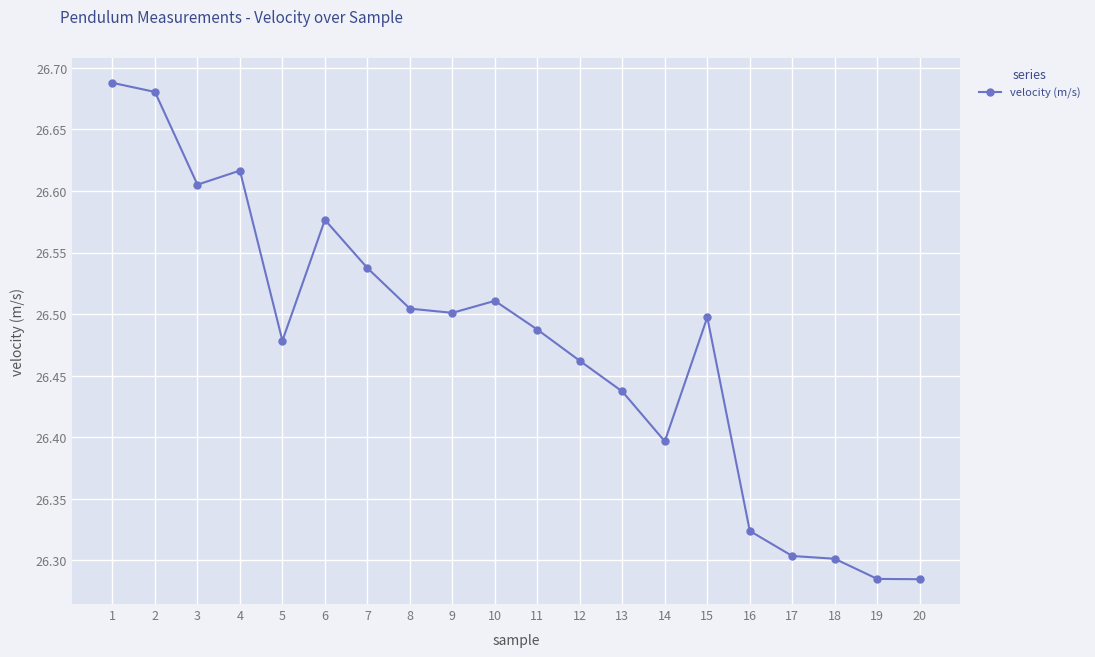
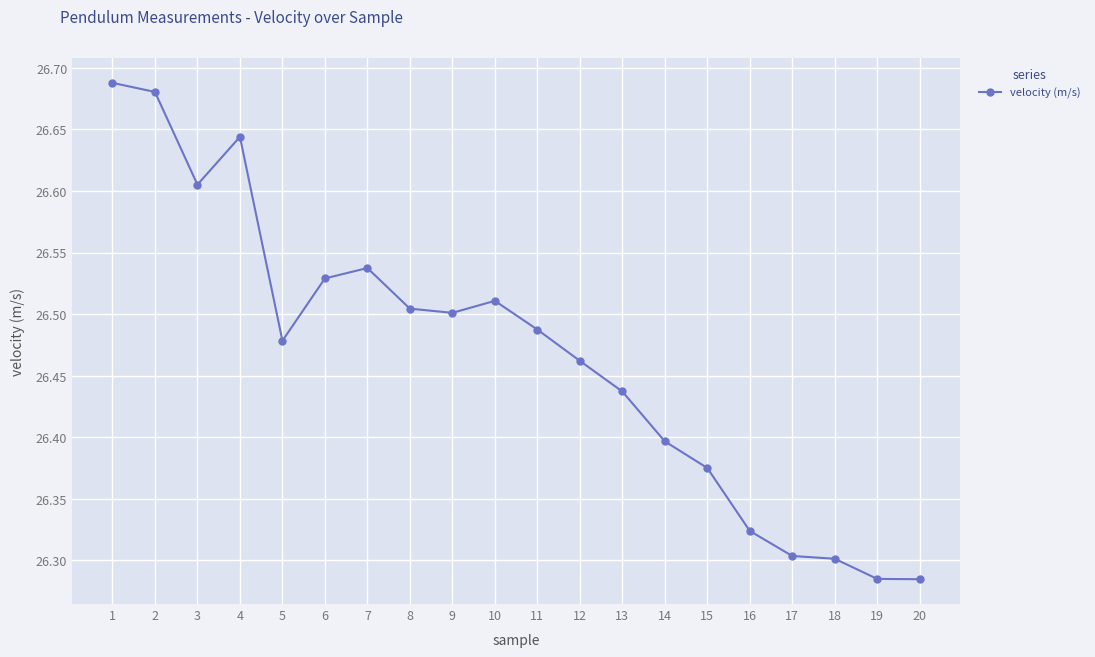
  {
    "1": 26.688,
    "2": 26.680,
    "3": 26.605,
-   "4": 26.617,
+   "4": 26.644,
    "5": 26.478,
-   "6": 26.577,
+   "6": 26.529,
    "7": 26.537,
    "8": 26.504,
    "9": 26.501,
    "10": 26.511,
    "11": 26.487,
    "12": 26.462,
    "13": 26.437,
    "14": 26.397,
-   "15": 26.497,
+   "15": 26.375,
    "16": 26.324,
    "17": 26.303,
    "18": 26.301,
    "19": 26.285,
    "20": 26.285
  }
